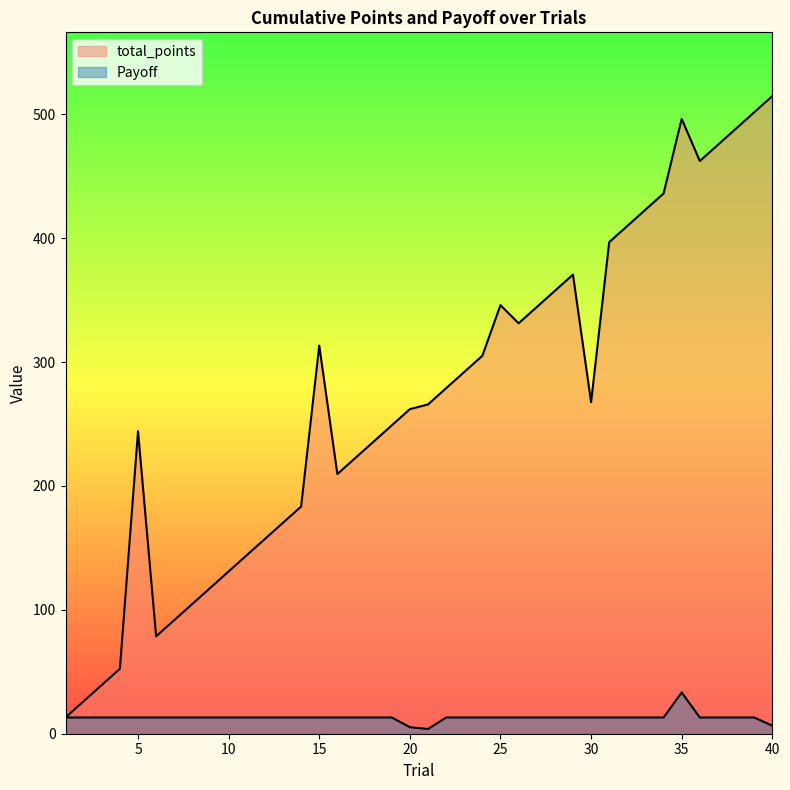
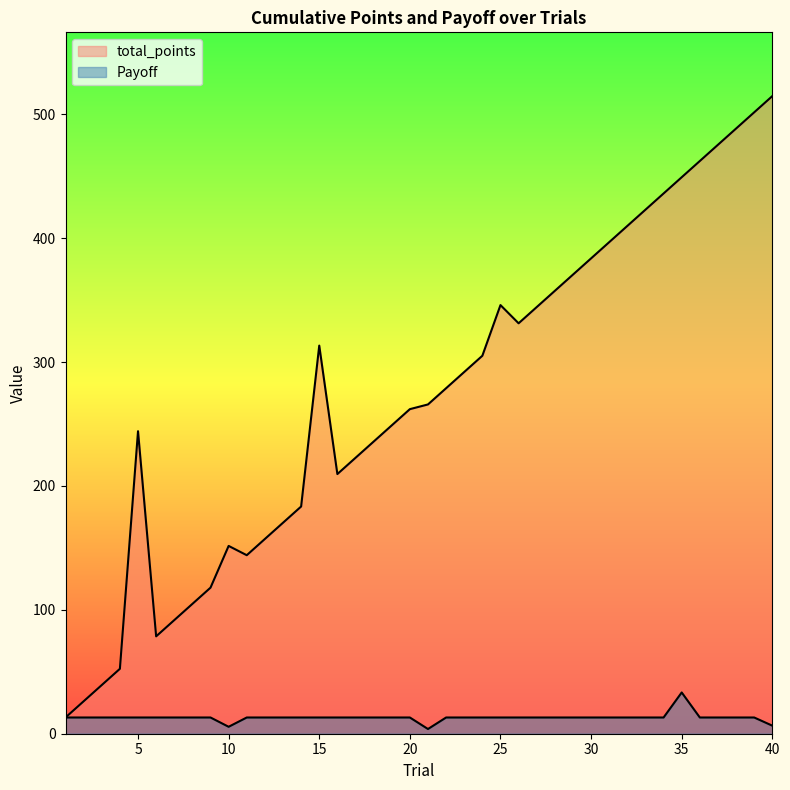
  {
    "total_points": {
      "5": 244,
-     "10": 131,
+     "10": 152,
      "15": 313,
      "20": 262,
      "25": 346,
-     "30": 268,
-     "35": 496,
+     "30": 384,
+     "35": 449,
      "40": 515
    },
    "Payoff": {
      "5": 13,
-     "10": 13,
+     "10": 6,
      "15": 13,
-     "20": 5,
+     "20": 13,
      "25": 13,
      "30": 13,
      "35": 33,
      "40": 7
    }
  }
